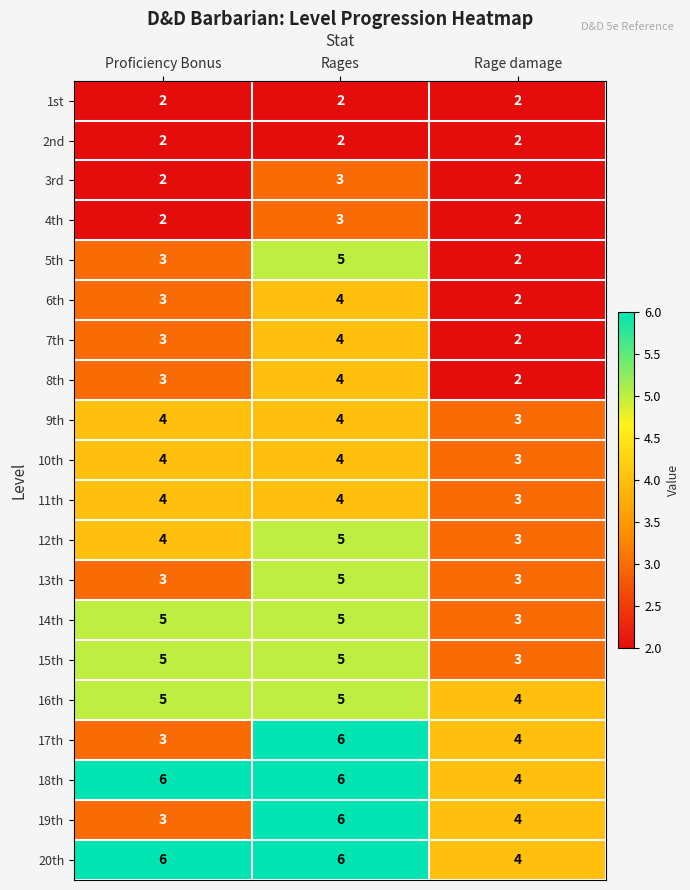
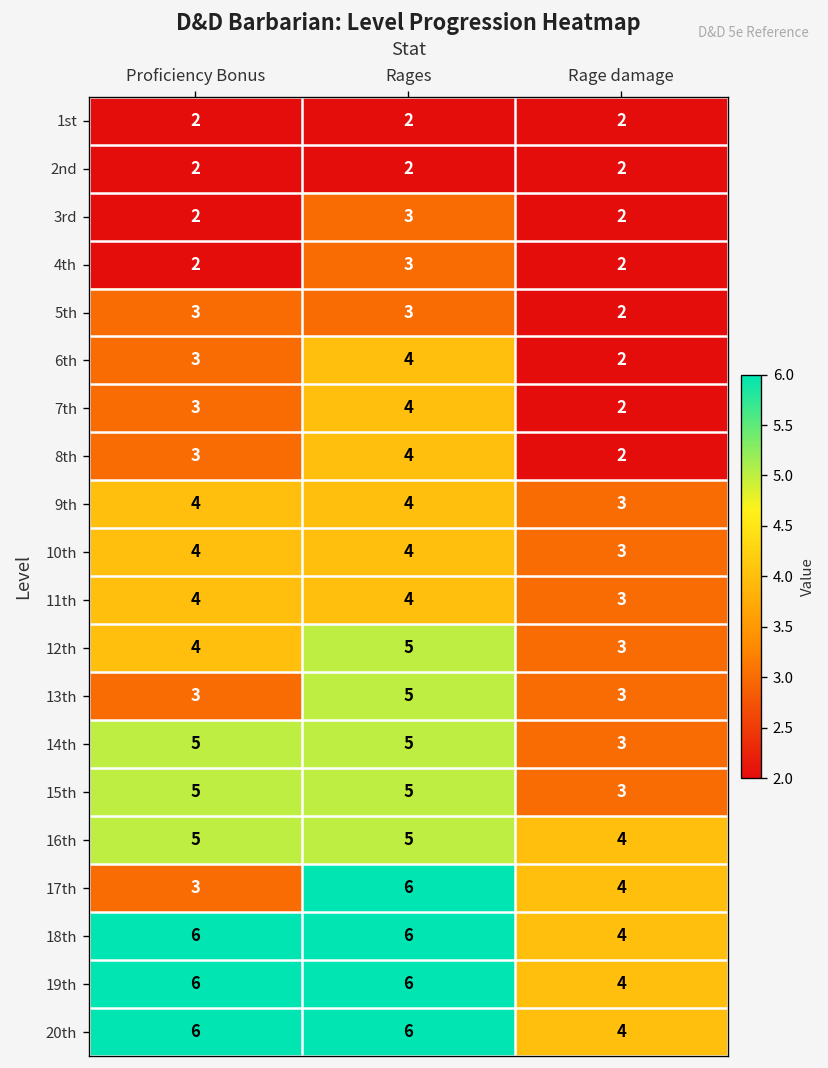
  {
    "1st": {
      "Proficiency Bonus": 2,
      "Rages": 2,
      "Rage damage": 2
    },
    "2nd": {
      "Proficiency Bonus": 2,
      "Rages": 2,
      "Rage damage": 2
    },
    "3rd": {
      "Proficiency Bonus": 2,
      "Rages": 3,
      "Rage damage": 2
    },
    "4th": {
      "Proficiency Bonus": 2,
      "Rages": 3,
      "Rage damage": 2
    },
    "5th": {
      "Proficiency Bonus": 3,
-     "Rages": 5,
+     "Rages": 3,
      "Rage damage": 2
    },
    "6th": {
      "Proficiency Bonus": 3,
      "Rages": 4,
      "Rage damage": 2
    },
    "7th": {
      "Proficiency Bonus": 3,
      "Rages": 4,
      "Rage damage": 2
    },
    "8th": {
      "Proficiency Bonus": 3,
      "Rages": 4,
      "Rage damage": 2
    },
    "9th": {
      "Proficiency Bonus": 4,
      "Rages": 4,
      "Rage damage": 3
    },
    "10th": {
      "Proficiency Bonus": 4,
      "Rages": 4,
      "Rage damage": 3
    },
    "11th": {
      "Proficiency Bonus": 4,
      "Rages": 4,
      "Rage damage": 3
    },
    "12th": {
      "Proficiency Bonus": 4,
      "Rages": 5,
      "Rage damage": 3
    },
    "13th": {
      "Proficiency Bonus": 3,
      "Rages": 5,
      "Rage damage": 3
    },
    "14th": {
      "Proficiency Bonus": 5,
      "Rages": 5,
      "Rage damage": 3
    },
    "15th": {
      "Proficiency Bonus": 5,
      "Rages": 5,
      "Rage damage": 3
    },
    "16th": {
      "Proficiency Bonus": 5,
      "Rages": 5,
      "Rage damage": 4
    },
    "17th": {
      "Proficiency Bonus": 3,
      "Rages": 6,
      "Rage damage": 4
    },
    "18th": {
      "Proficiency Bonus": 6,
      "Rages": 6,
      "Rage damage": 4
    },
    "19th": {
-     "Proficiency Bonus": 3,
+     "Proficiency Bonus": 6,
      "Rages": 6,
      "Rage damage": 4
    },
    "20th": {
      "Proficiency Bonus": 6,
      "Rages": 6,
      "Rage damage": 4
    }
  }
